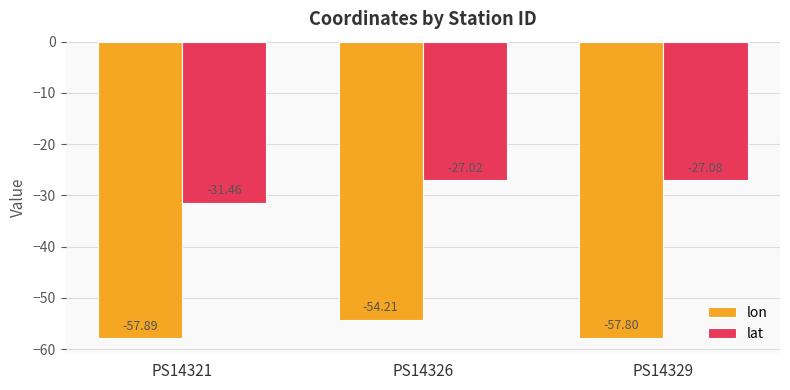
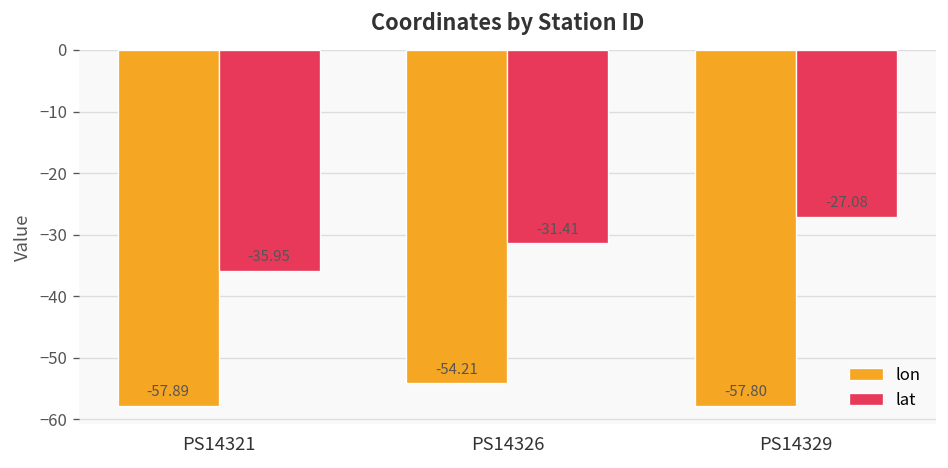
  {
    "lon": {
      "PS14321": -57.89,
      "PS14326": -54.21,
      "PS14329": -57.80
    },
    "lat": {
-     "PS14321": -31.46,
-     "PS14326": -27.02,
+     "PS14321": -35.95,
+     "PS14326": -31.41,
      "PS14329": -27.08
    }
  }
